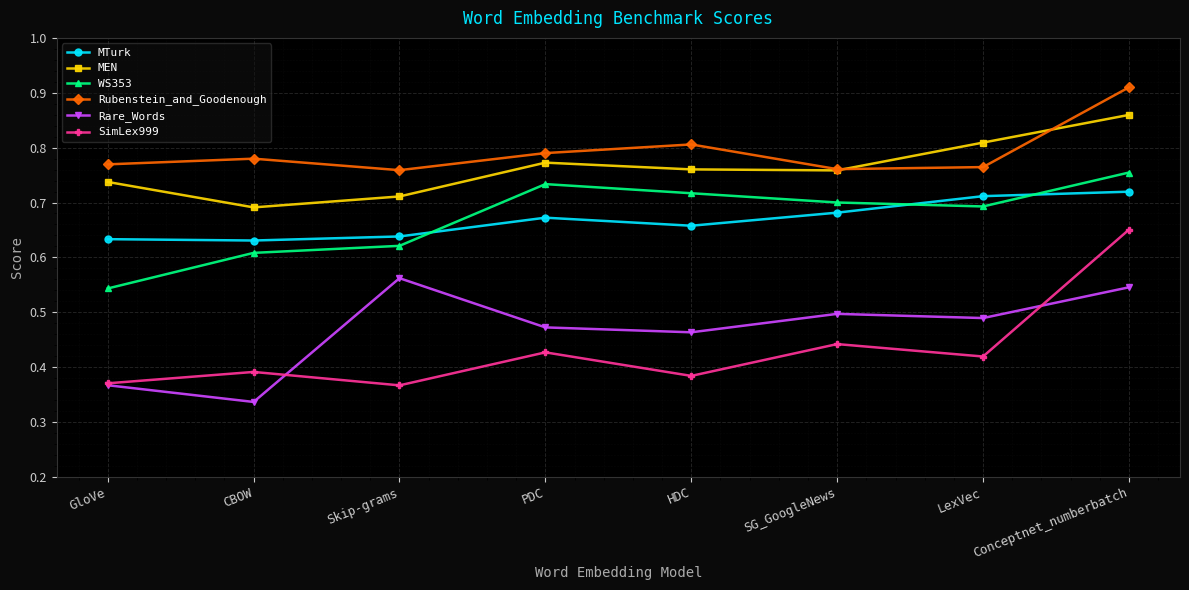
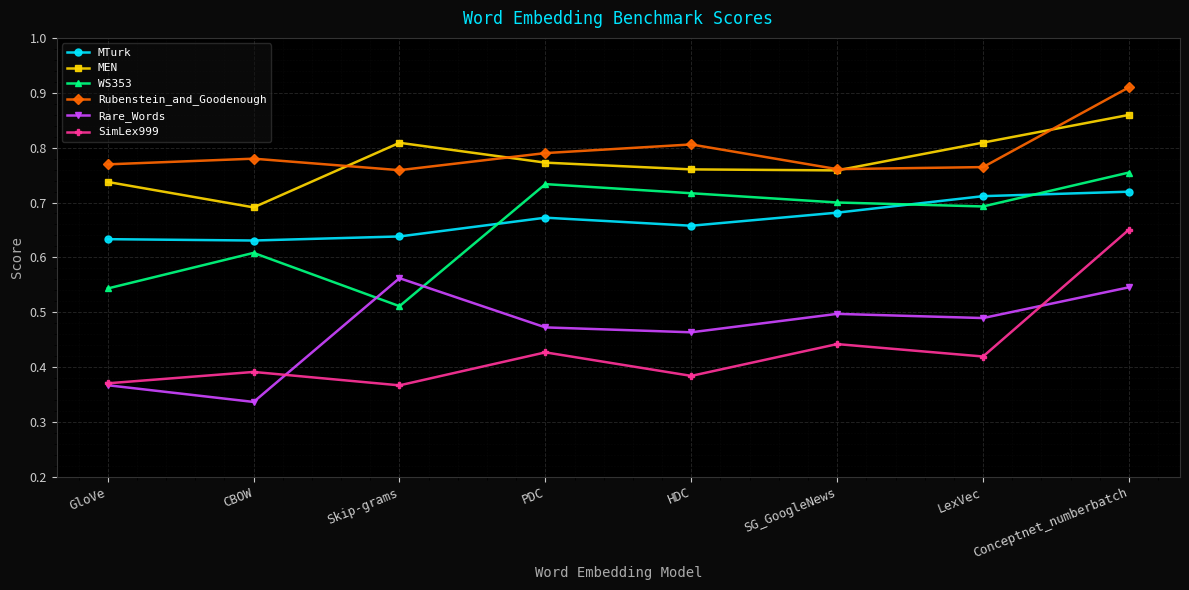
  {
    "MTurk": {
      "GloVe": 0.63,
      "CBOW": 0.63,
      "Skip-grams": 0.64,
      "PDC": 0.67,
      "HDC": 0.66,
      "SG_GoogleNews": 0.68,
      "LexVec": 0.71,
      "Conceptnet_numberbatch": 0.72
    },
    "MEN": {
      "GloVe": 0.74,
      "CBOW": 0.69,
-     "Skip-grams": 0.71,
+     "Skip-grams": 0.81,
      "PDC": 0.77,
      "HDC": 0.76,
      "LexVec": 0.81,
      "Conceptnet_numberbatch": 0.86
    },
    "WS353": {
      "GloVe": 0.54,
      "CBOW": 0.61,
-     "Skip-grams": 0.62,
+     "Skip-grams": 0.51,
      "PDC": 0.73,
      "HDC": 0.72,
      "SG_GoogleNews": 0.70,
      "LexVec": 0.69,
      "Conceptnet_numberbatch": 0.75
    },
    "Rubenstein_and_Goodenough": {
      "GloVe": 0.77,
      "CBOW": 0.78,
      "Skip-grams": 0.76,
      "PDC": 0.79,
      "HDC": 0.81,
      "LexVec": 0.76,
      "Conceptnet_numberbatch": 0.91
    },
    "Rare_Words": {
      "CBOW": 0.34,
      "Skip-grams": 0.56,
      "PDC": 0.47,
      "HDC": 0.46,
      "SG_GoogleNews": 0.50,
      "LexVec": 0.49,
      "Conceptnet_numberbatch": 0.55
    },
    "SimLex999": {
      "CBOW": 0.39,
      "Skip-grams": 0.37,
      "PDC": 0.43,
      "HDC": 0.38,
      "SG_GoogleNews": 0.44,
      "LexVec": 0.42,
      "Conceptnet_numberbatch": 0.65
    }
  }
